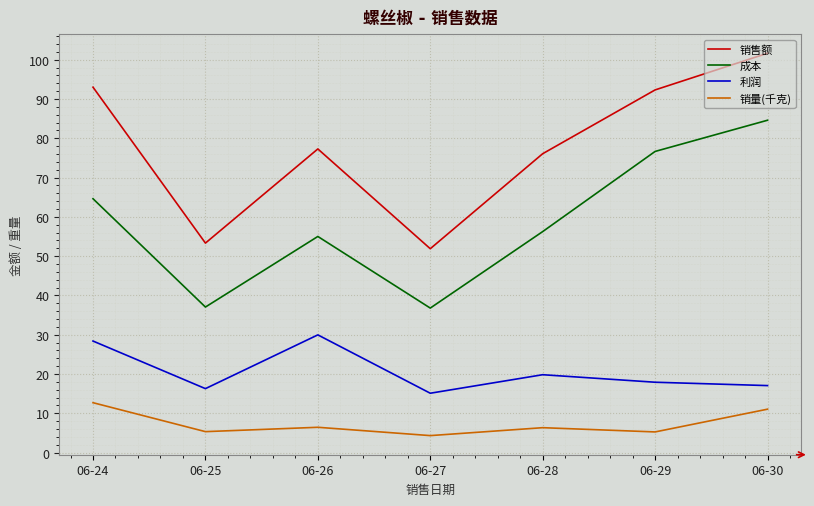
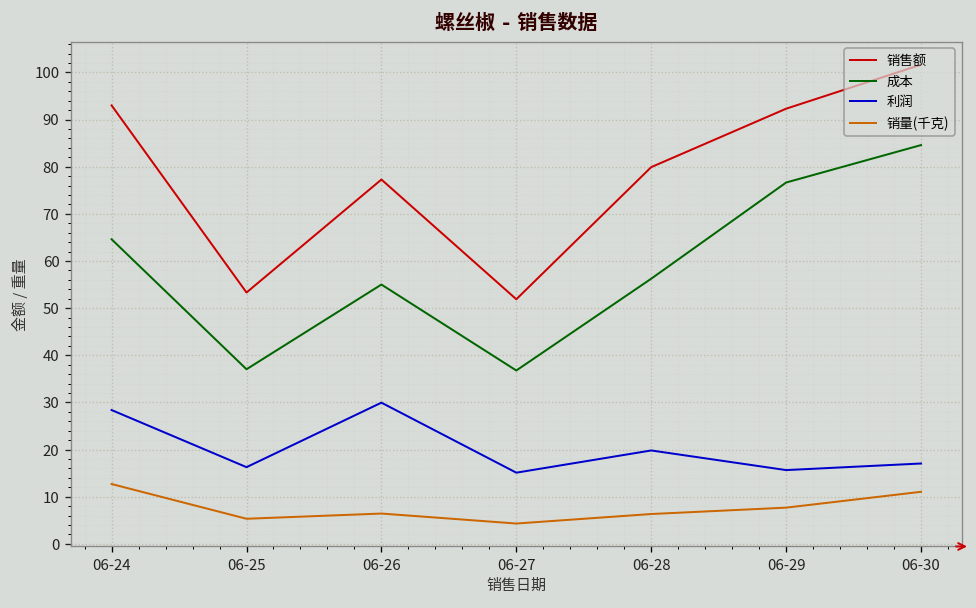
  {
    "销售额": {
      "06-24": 93,
      "06-25": 53,
      "06-26": 77,
      "06-27": 52,
-     "06-28": 76,
+     "06-28": 80,
      "06-29": 92
    },
    "成本": {
      "06-24": 65,
      "06-25": 37,
      "06-26": 55,
      "06-27": 37,
      "06-28": 56,
      "06-29": 77,
      "06-30": 85
    },
    "利润": {
      "06-24": 28,
      "06-25": 16,
      "06-26": 30,
      "06-27": 15,
      "06-28": 20,
-     "06-29": 18,
+     "06-29": 16,
      "06-30": 17
    },
    "销量(千克)": {
      "06-24": 13,
      "06-25": 5,
      "06-26": 6,
      "06-27": 4,
      "06-28": 6,
-     "06-29": 5,
+     "06-29": 8,
      "06-30": 11
    }
  }
